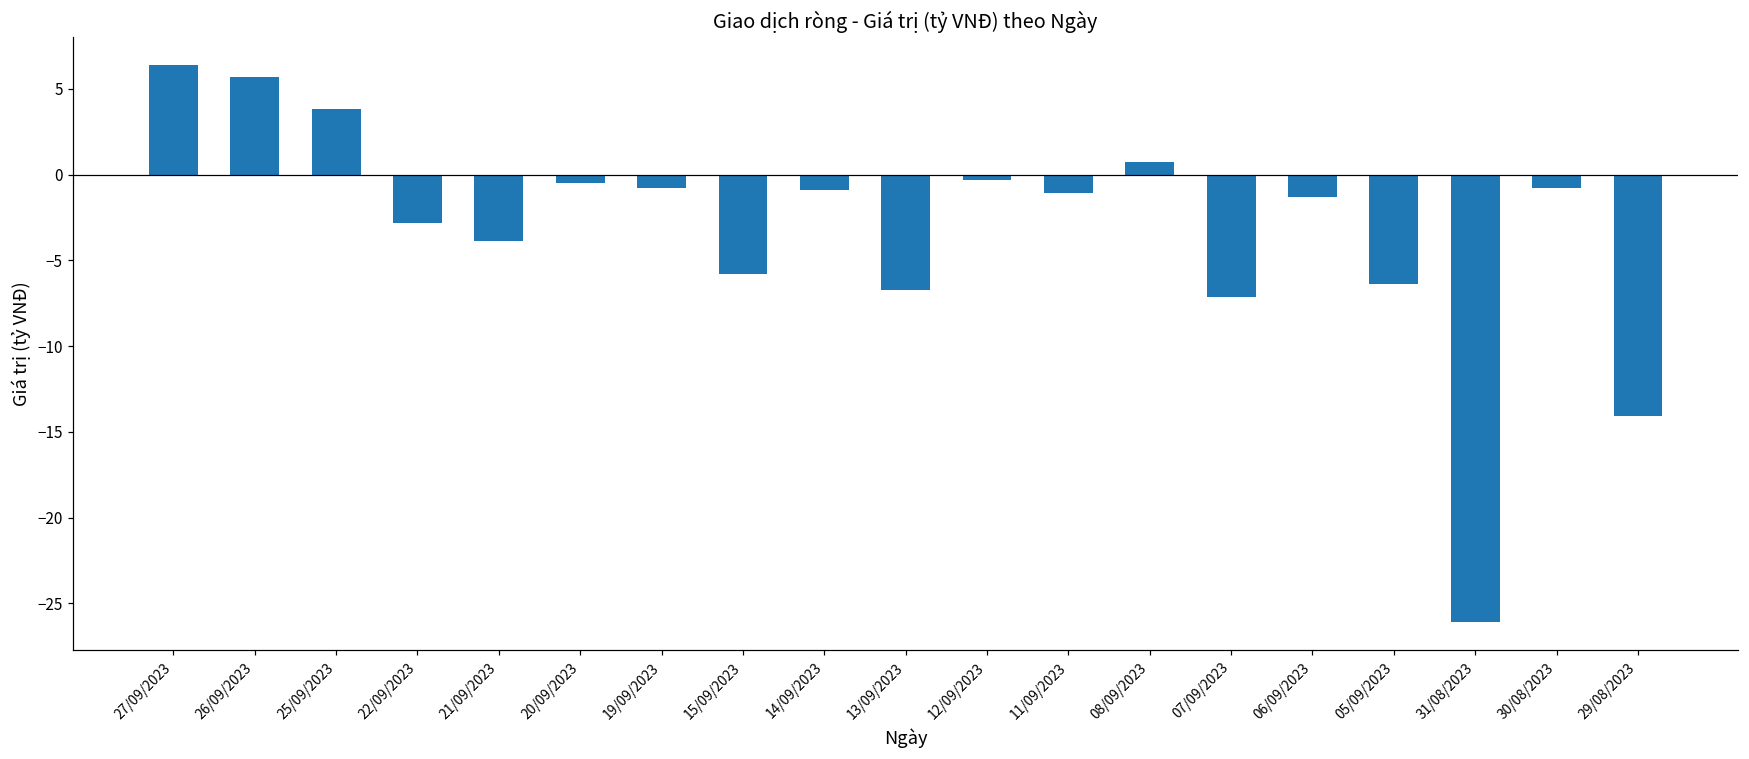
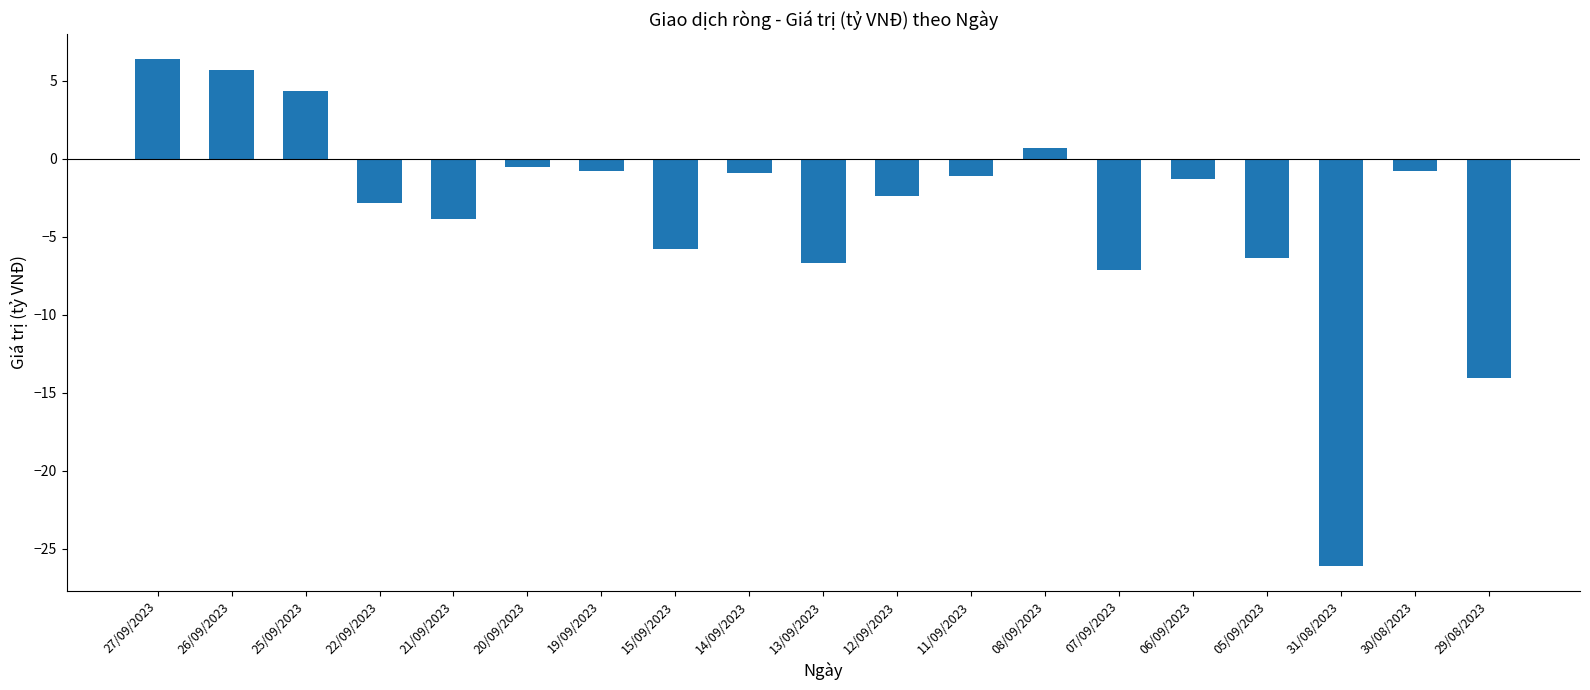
  {
    "27/09/2023": 6.4,
    "26/09/2023": 5.7,
-   "25/09/2023": 3.8,
+   "25/09/2023": 4.4,
    "22/09/2023": -2.8,
    "21/09/2023": -3.9,
    "20/09/2023": -0.5,
    "19/09/2023": -0.8,
    "15/09/2023": -5.8,
    "14/09/2023": -0.9,
    "13/09/2023": -6.7,
-   "12/09/2023": -0.3,
+   "12/09/2023": -2.4,
    "11/09/2023": -1.1,
    "08/09/2023": 0.7,
    "07/09/2023": -7.2,
    "06/09/2023": -1.3,
    "05/09/2023": -6.4,
    "31/08/2023": -26.1,
    "30/08/2023": -0.8,
    "29/08/2023": -14.1
  }
